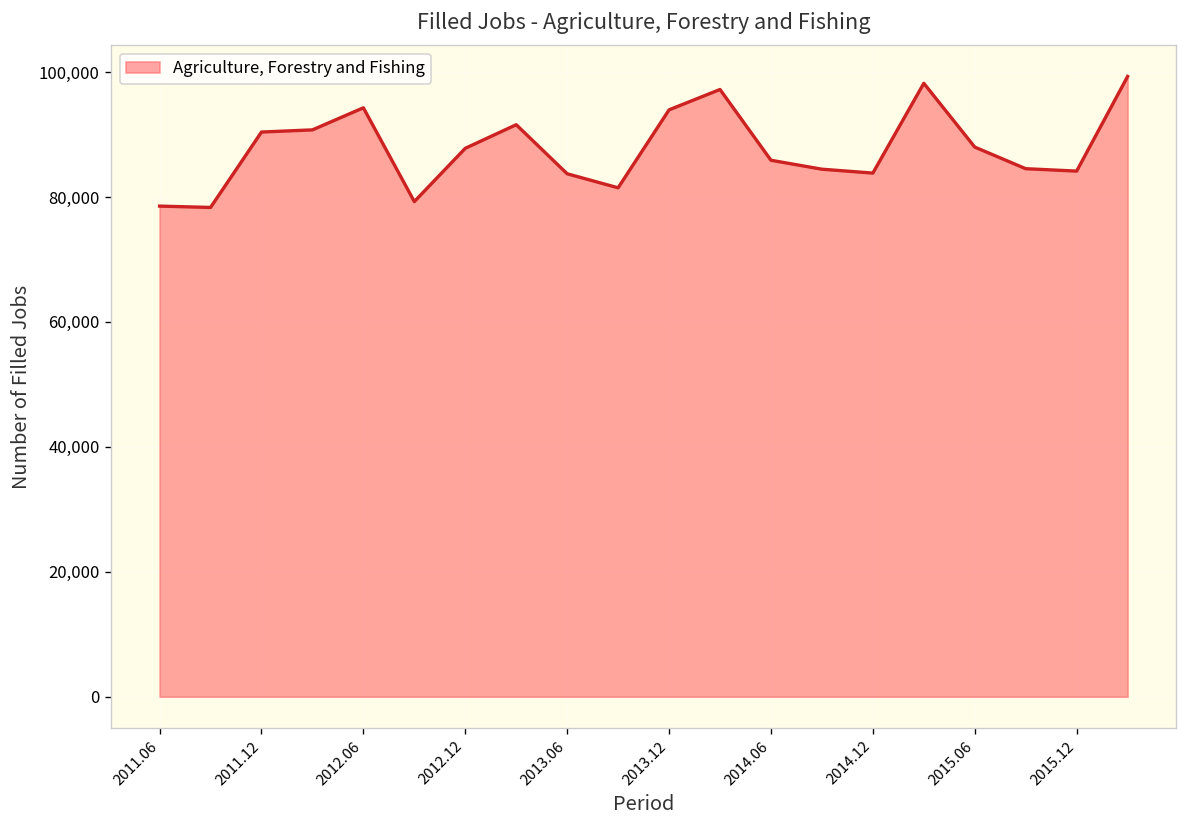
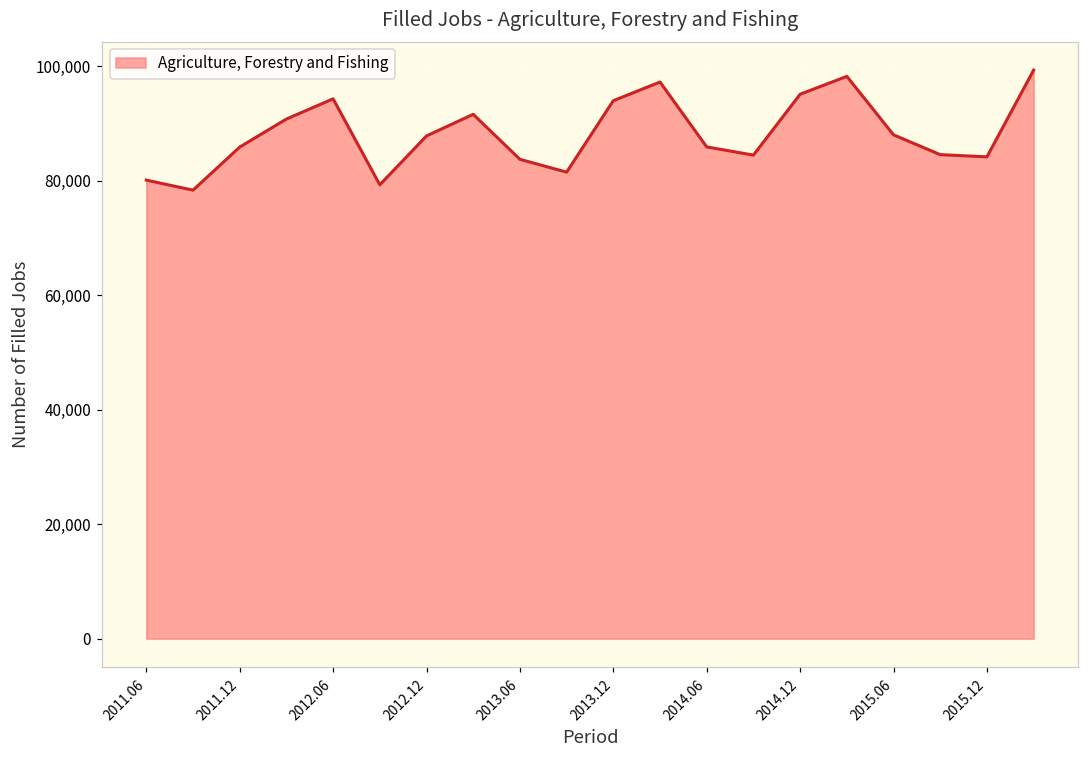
  {
-   "2011.06": "79,000",
-   "2011.12": "90,000",
+   "2011.06": "80,000",
+   "2011.12": "86,000",
    "2012.06": "94,000",
    "2012.12": "88,000",
    "2013.06": "84,000",
    "2013.12": "94,000",
    "2014.06": "86,000",
-   "2014.12": "84,000",
+   "2014.12": "95,000",
    "2015.06": "88,000",
    "2015.12": "84,000"
  }
